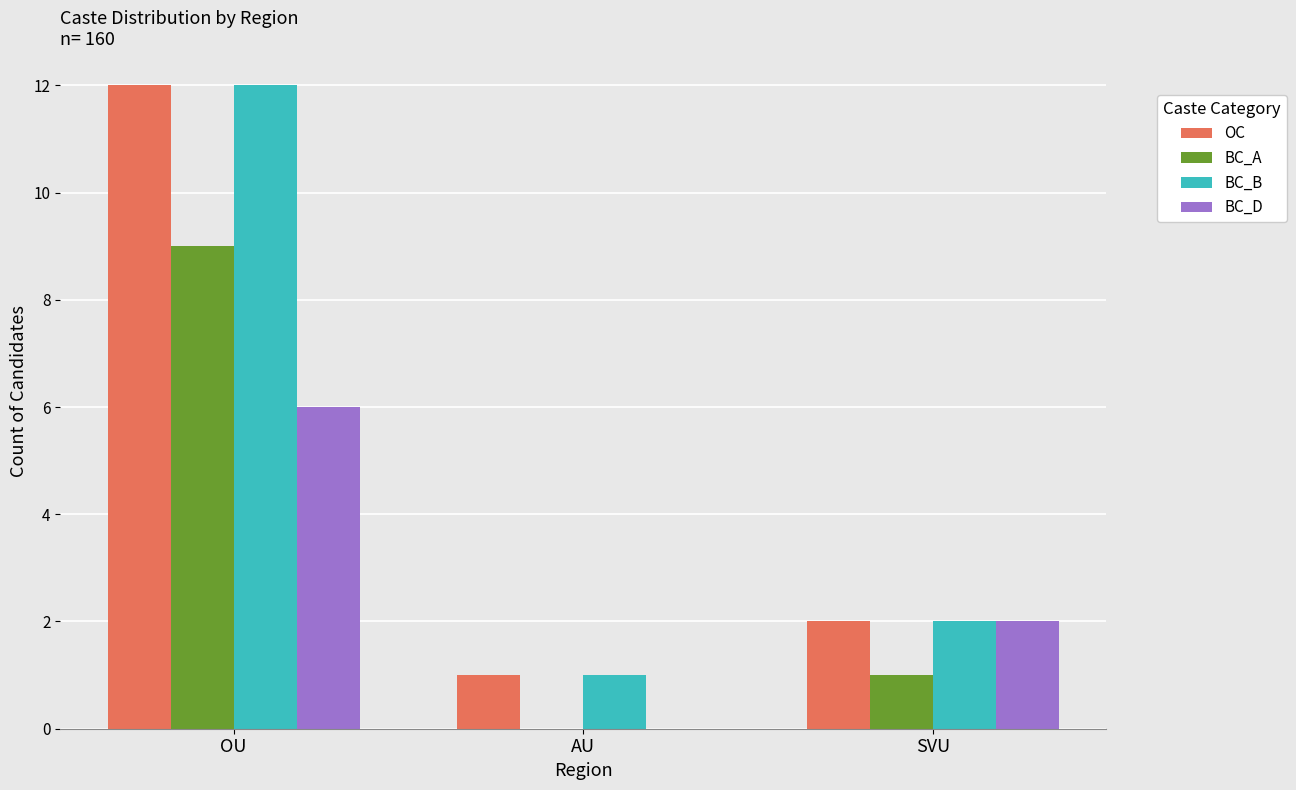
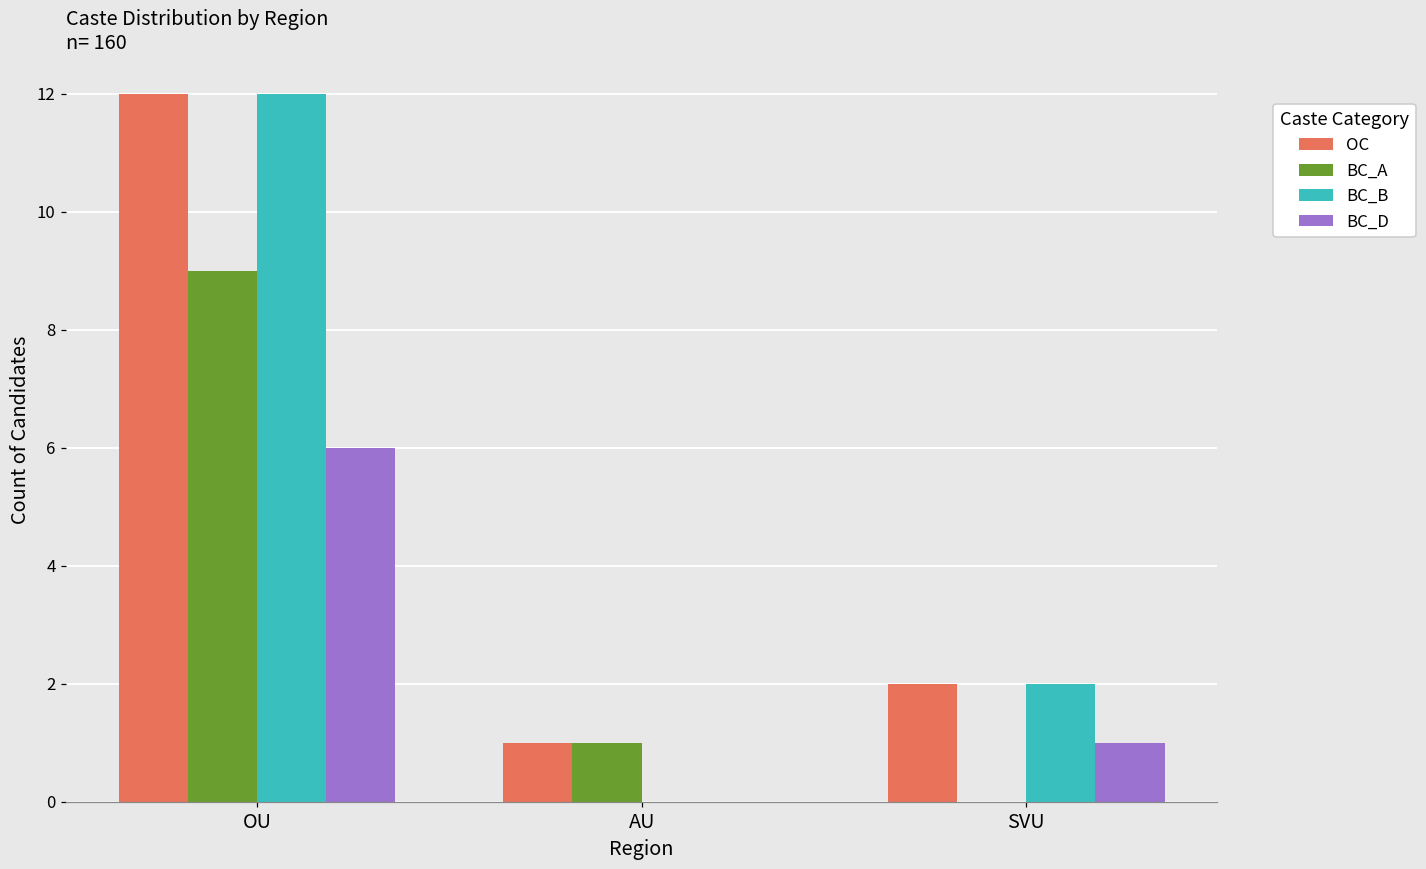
  {
    "OC": {
      "OU": 12,
      "AU": 1,
      "SVU": 2
    },
    "BC_A": {
      "OU": 9,
-     "AU": 0,
-     "SVU": 1
+     "AU": 1,
+     "SVU": 0
    },
    "BC_B": {
      "OU": 12,
-     "AU": 1,
+     "AU": 0,
      "SVU": 2
    },
    "BC_D": {
      "OU": 6,
      "AU": 0,
-     "SVU": 2
+     "SVU": 1
    }
  }
